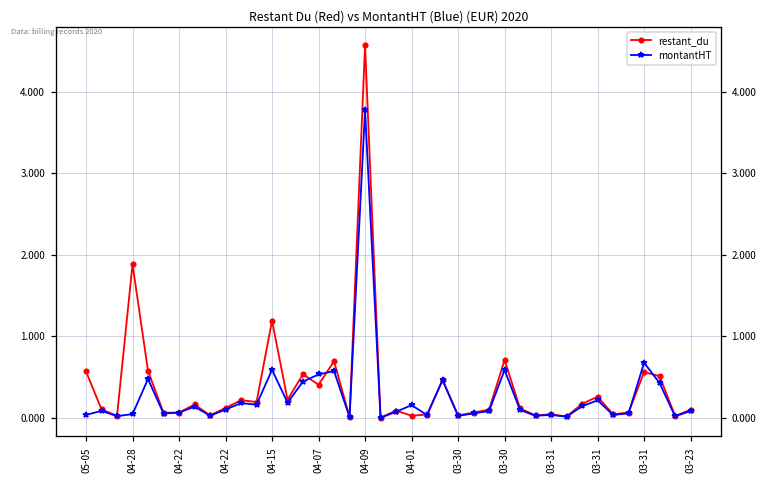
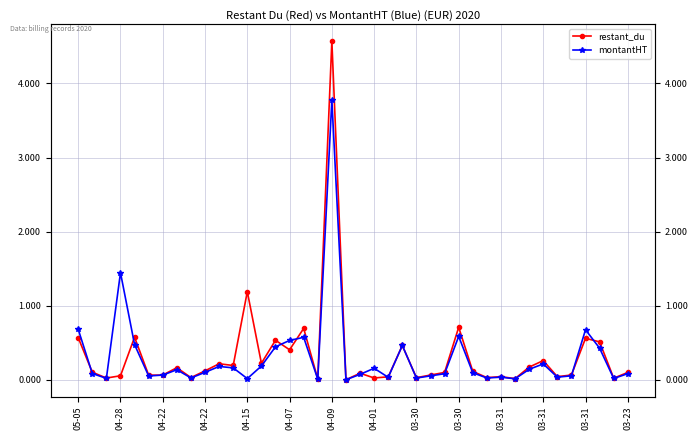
  {
    "restant_du": {
      "05-05": 0.6,
-     "04-28": 1.9,
+     "04-28": 0.1,
      "04-15": 1.2,
      "04-07": 0.4,
      "04-09": 4.6,
      "04-01": 0.0
    },
    "montantHT": {
-     "05-05": 0.0,
-     "04-28": 0.0,
-     "04-15": 0.6,
+     "05-05": 0.7,
+     "04-28": 1.4,
+     "04-15": 0.0,
      "04-07": 0.5,
      "04-09": 3.8,
      "04-01": 0.2
    }
  }
